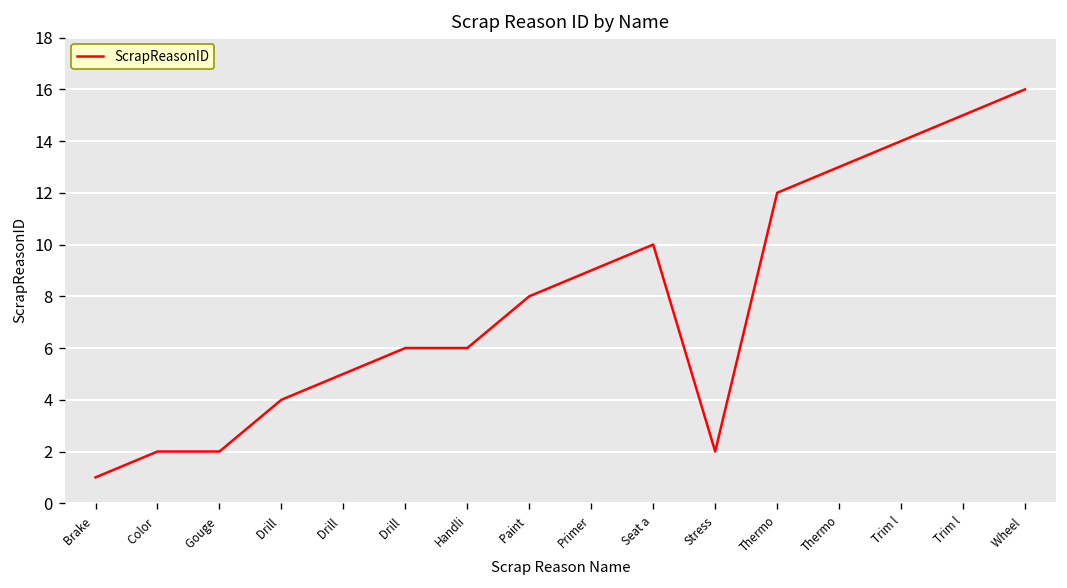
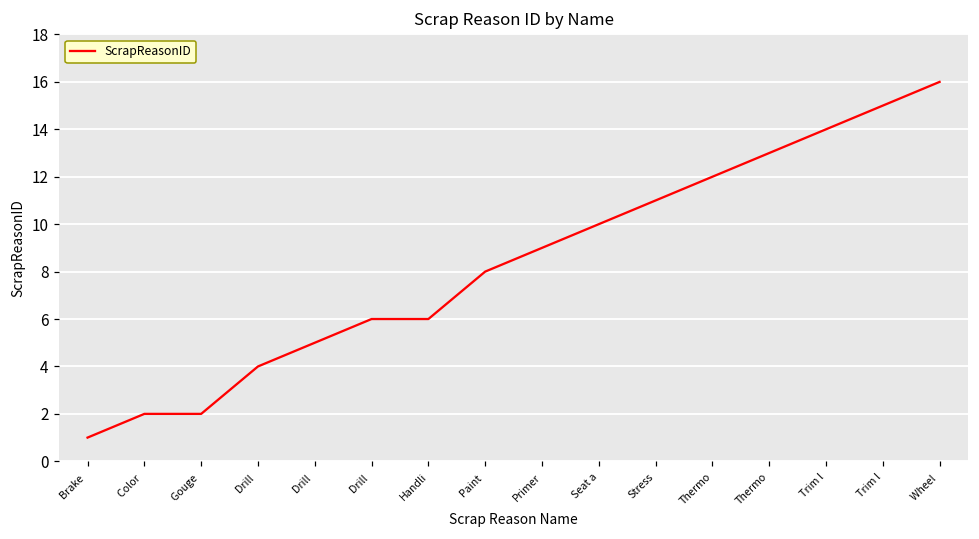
  {
    "Brake": 1,
    "Color": 2,
    "Gouge": 2,
    "Handli": 6,
    "Paint": 8,
    "Primer": 9,
    "Seat a": 10,
-   "Stress": 2,
+   "Stress": 11,
    "Wheel": 16
  }
